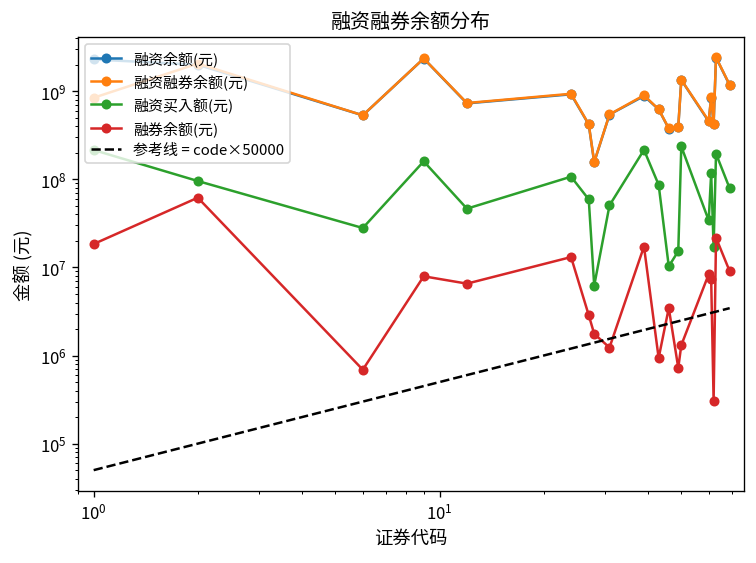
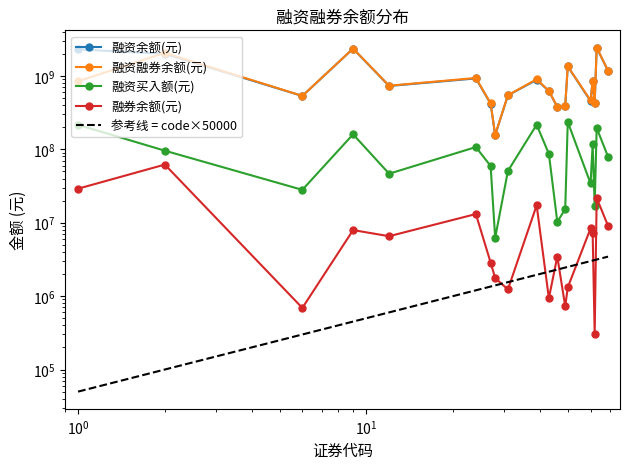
  {
    "融券余额(元)": {
-     "10^0": 18000000
+     "10^0": 29000000
    },
    "参考线 = code×50000": {
      "10^0": 50000
    }
  }
